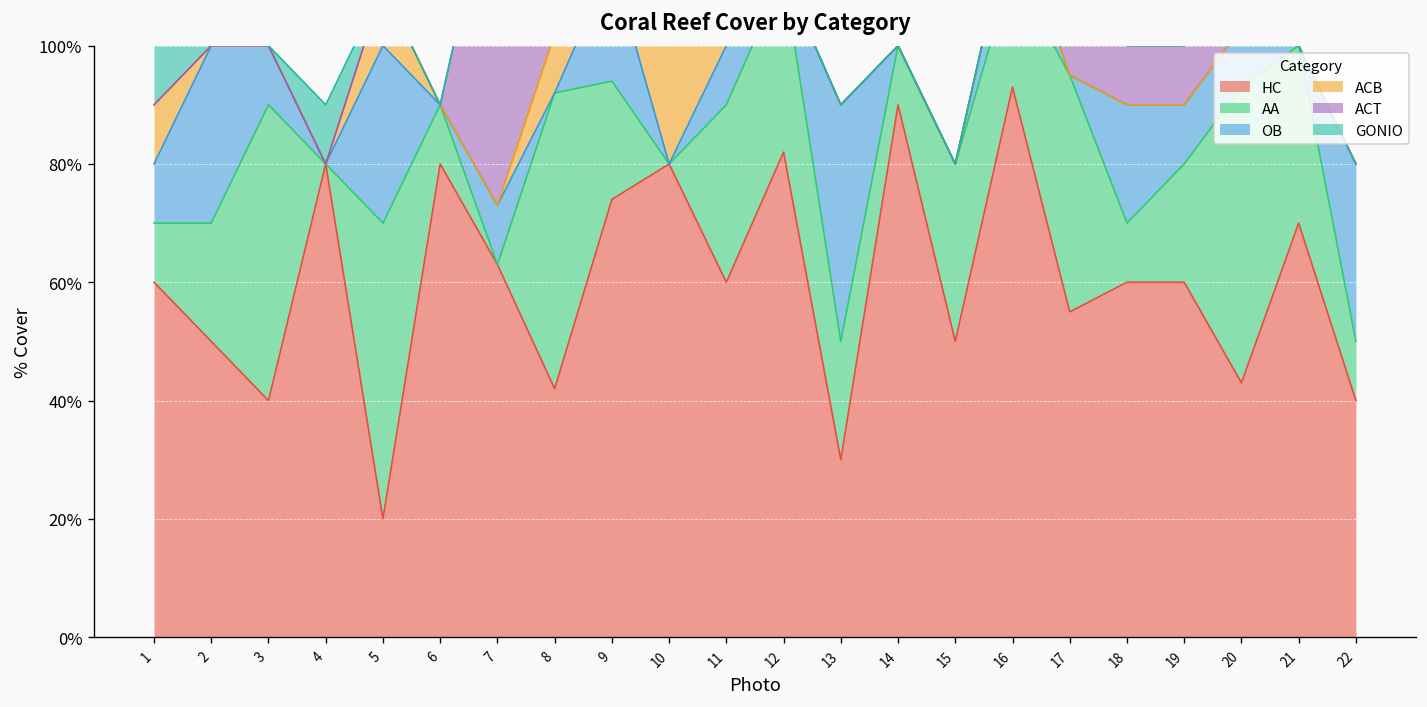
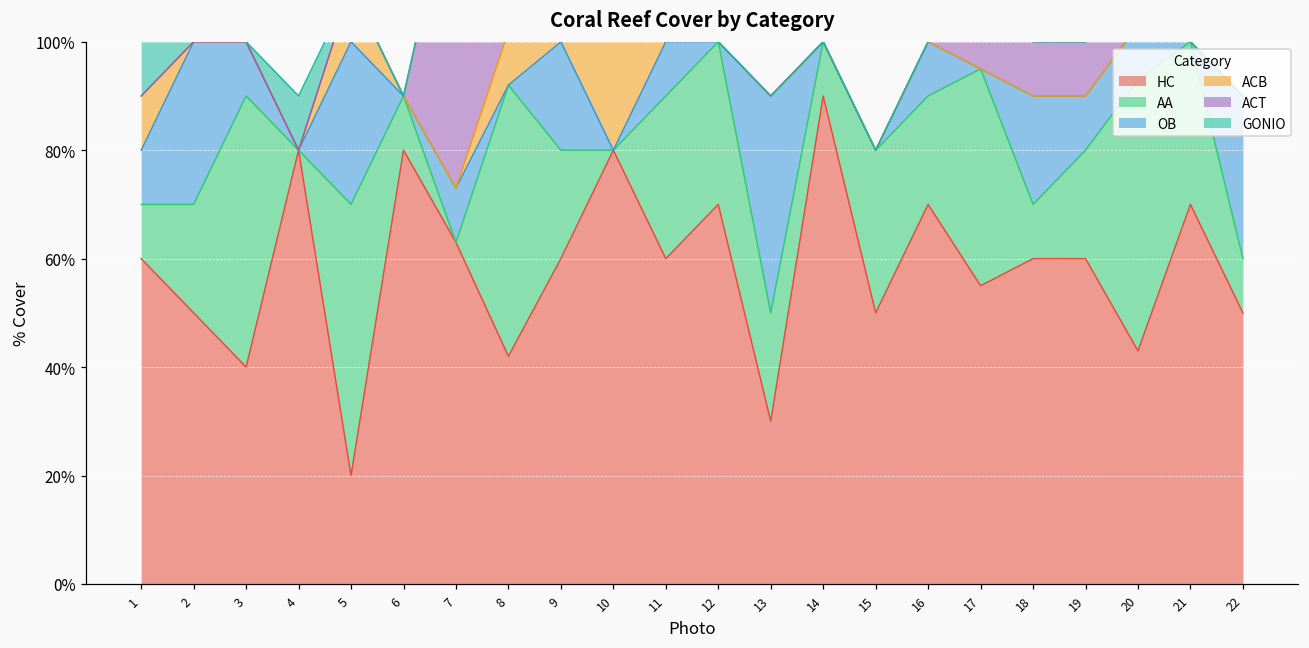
  {
    "HC": {
      "1": "60%",
      "2": "50%",
      "3": "40%",
      "5": "20%",
      "6": "80%",
      "8": "42%",
-     "9": "74%",
+     "9": "60%",
      "11": "60%",
-     "12": "82%",
+     "12": "70%",
      "13": "30%",
      "14": "90%",
      "15": "50%",
-     "16": "93%",
+     "16": "70%",
      "17": "55%",
      "18": "60%",
      "19": "60%",
      "20": "43%",
      "21": "70%",
-     "22": "40%"
+     "22": "50%"
    },
    "OB": {
      "1": "10%",
      "5": "30%",
      "11": "10%"
    }
  }
